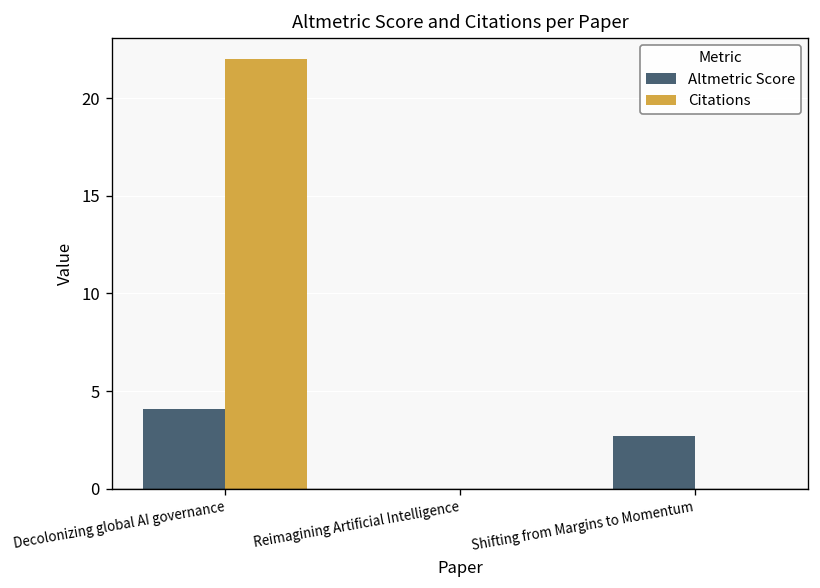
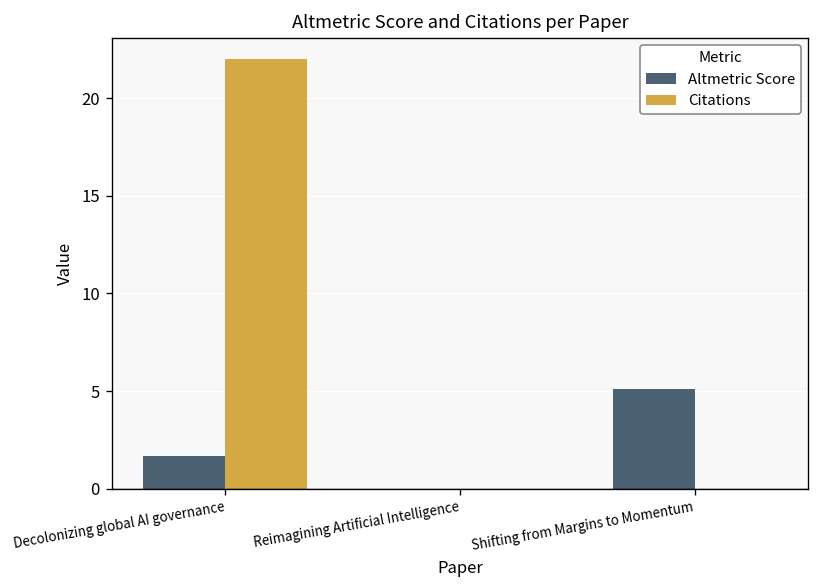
  {
    "Altmetric Score": {
-     "Decolonizing global AI governance": 4.1,
+     "Decolonizing global AI governance": 1.7,
      "Reimagining Artificial Intelligence": 0.0,
-     "Shifting from Margins to Momentum": 2.7
+     "Shifting from Margins to Momentum": 5.1
    },
    "Citations": {
      "Decolonizing global AI governance": 22.0,
      "Reimagining Artificial Intelligence": 0.0,
      "Shifting from Margins to Momentum": 0.0
    }
  }
